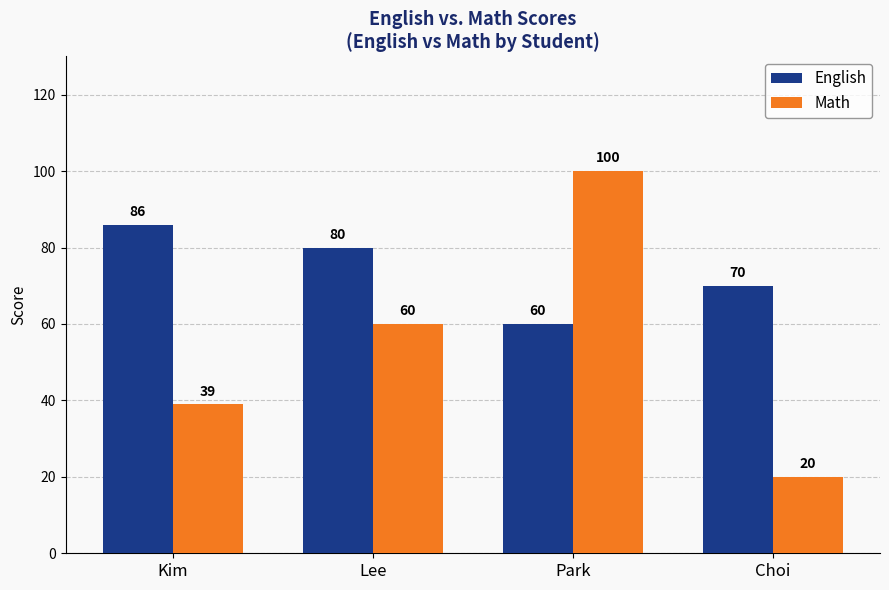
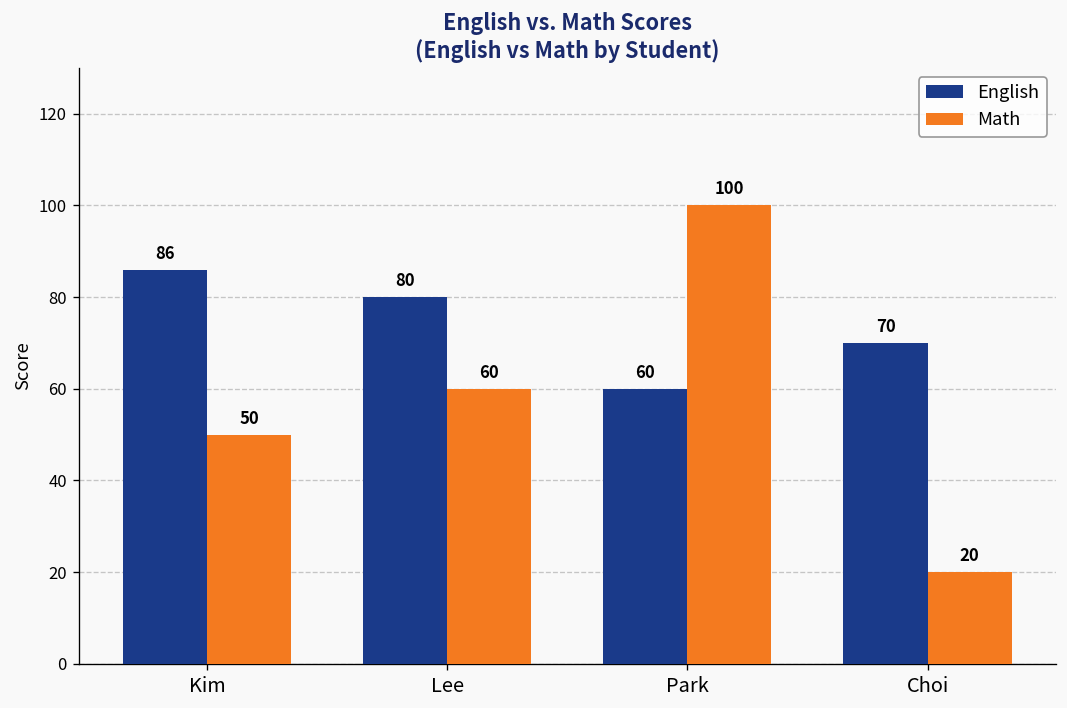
  {
    "English": {
      "Kim": 86,
      "Lee": 80,
      "Park": 60,
      "Choi": 70
    },
    "Math": {
-     "Kim": 39,
+     "Kim": 50,
      "Lee": 60,
      "Park": 100,
      "Choi": 20
    }
  }
